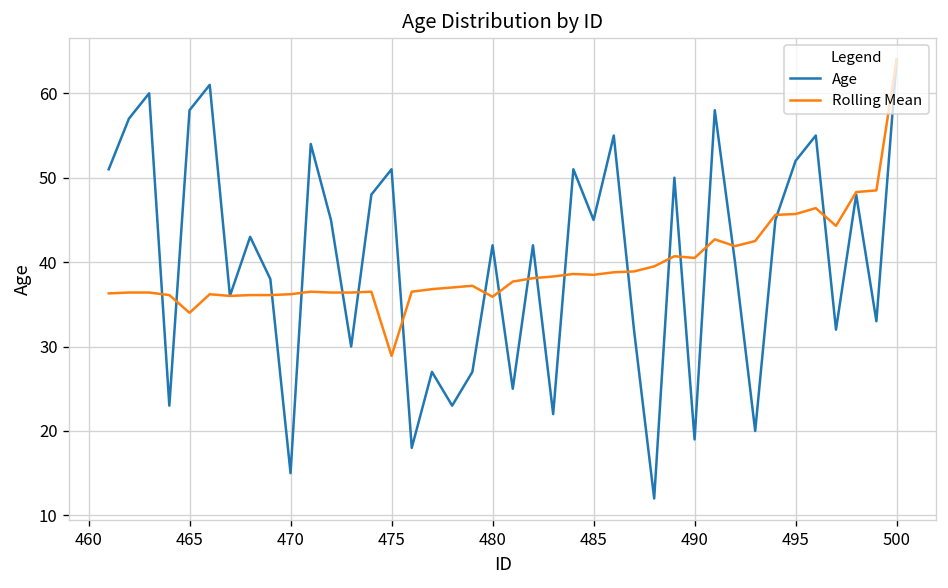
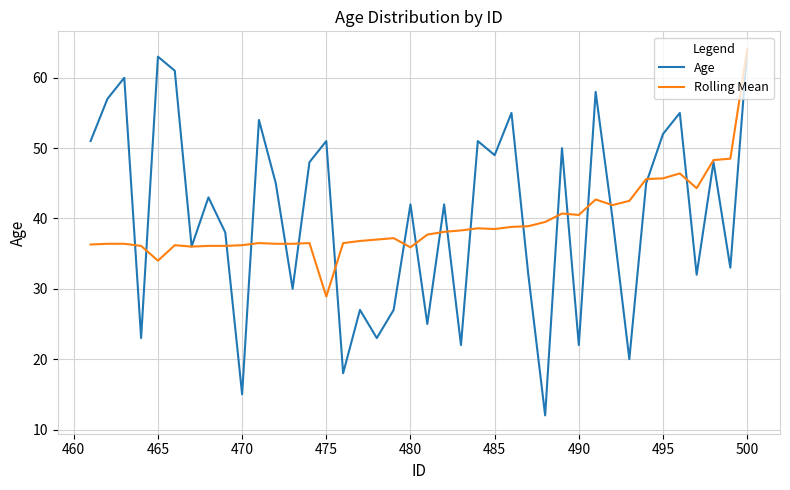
  {
    "Age": {
-     "465": 58,
+     "465": 63,
      "470": 15,
      "475": 51,
      "480": 42,
-     "485": 45,
-     "490": 19,
+     "485": 49,
+     "490": 22,
      "495": 52
    },
    "Rolling Mean": {
      "465": 34,
      "470": 36,
      "475": 29,
      "480": 36,
      "485": 39,
      "490": 41,
      "495": 46
    }
  }
